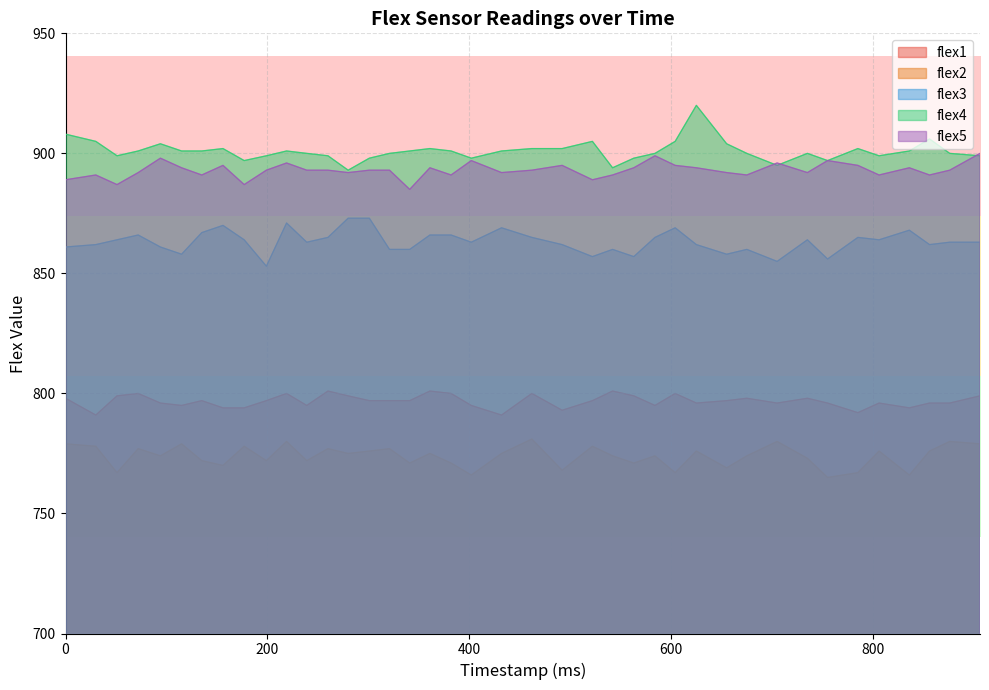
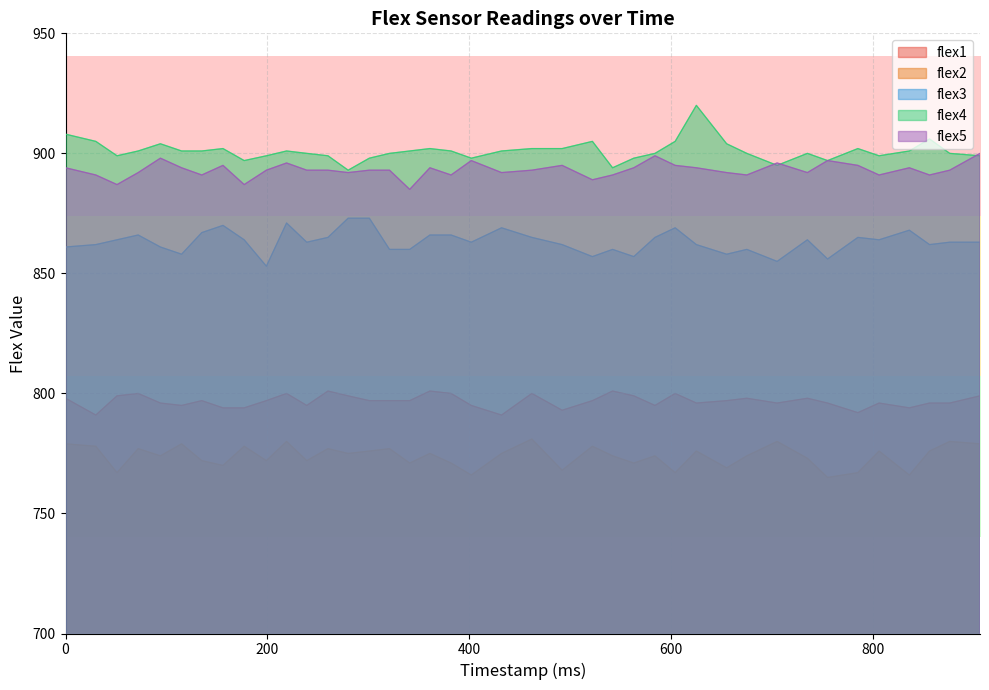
  {
    "flex3": {
      "0": 861
    },
    "flex4": {
      "0": 908
    },
    "flex5": {
-     "0": 889
+     "0": 894
    }
  }
